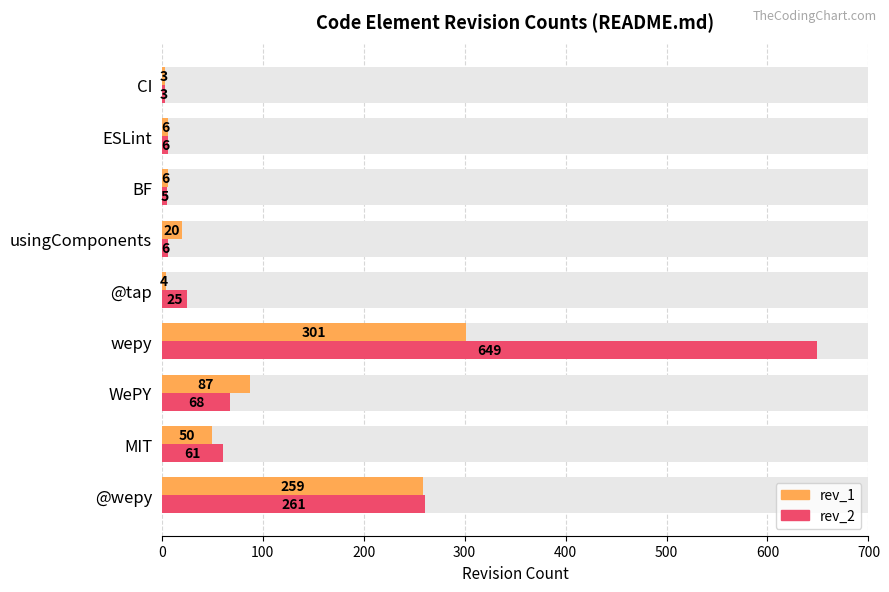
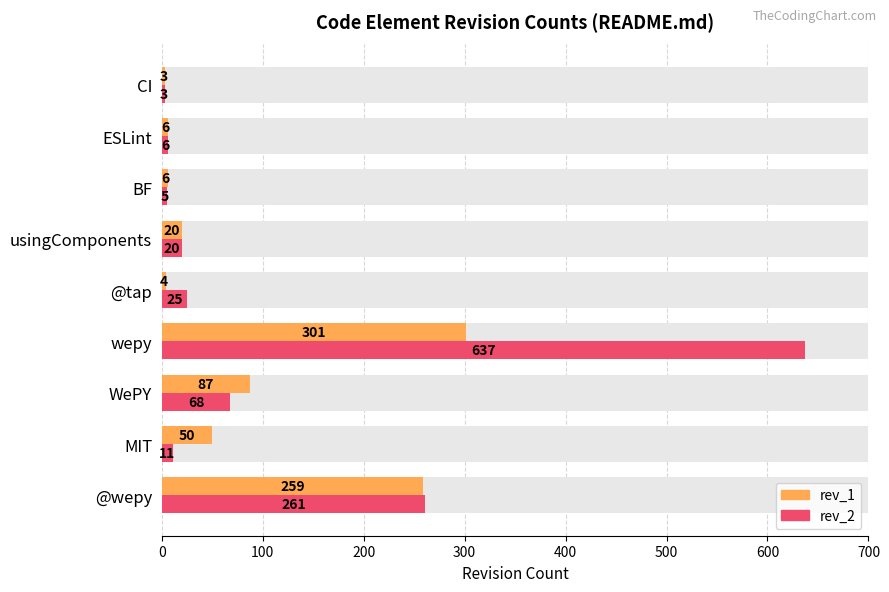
  {
    "rev_2": {
-     "usingComponents": 6,
-     "wepy": 649,
-     "MIT": 61
+     "usingComponents": 20,
+     "wepy": 637,
+     "MIT": 11
    }
  }
